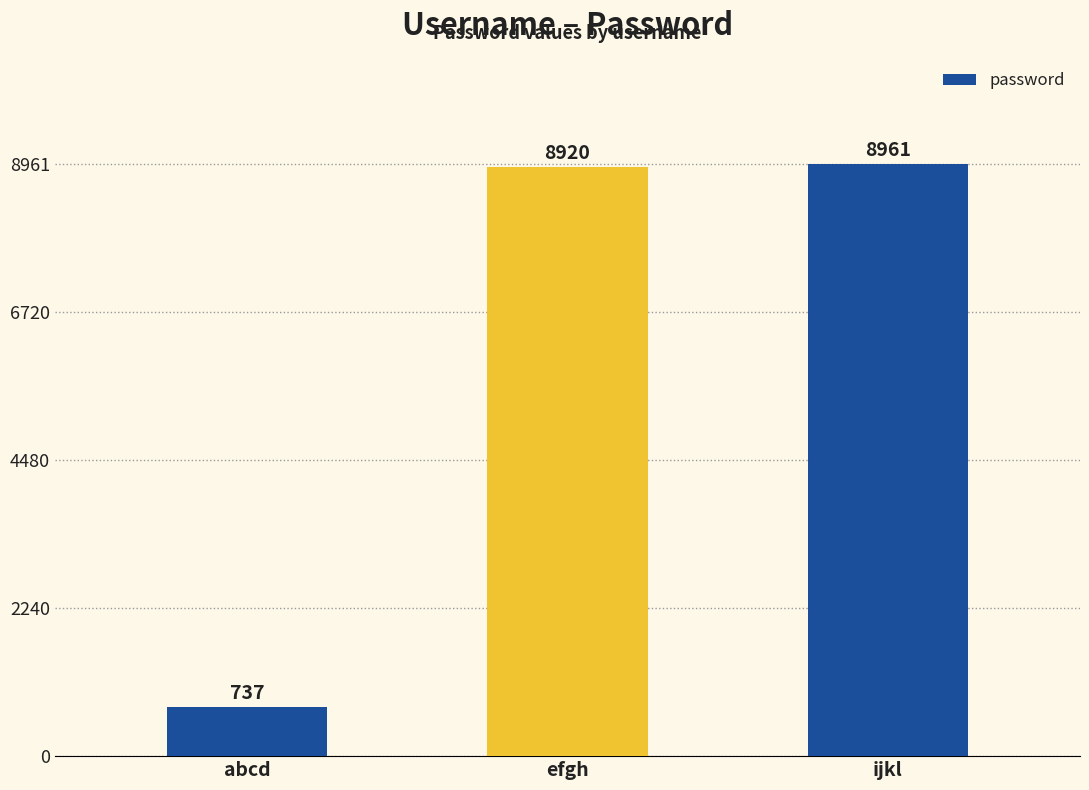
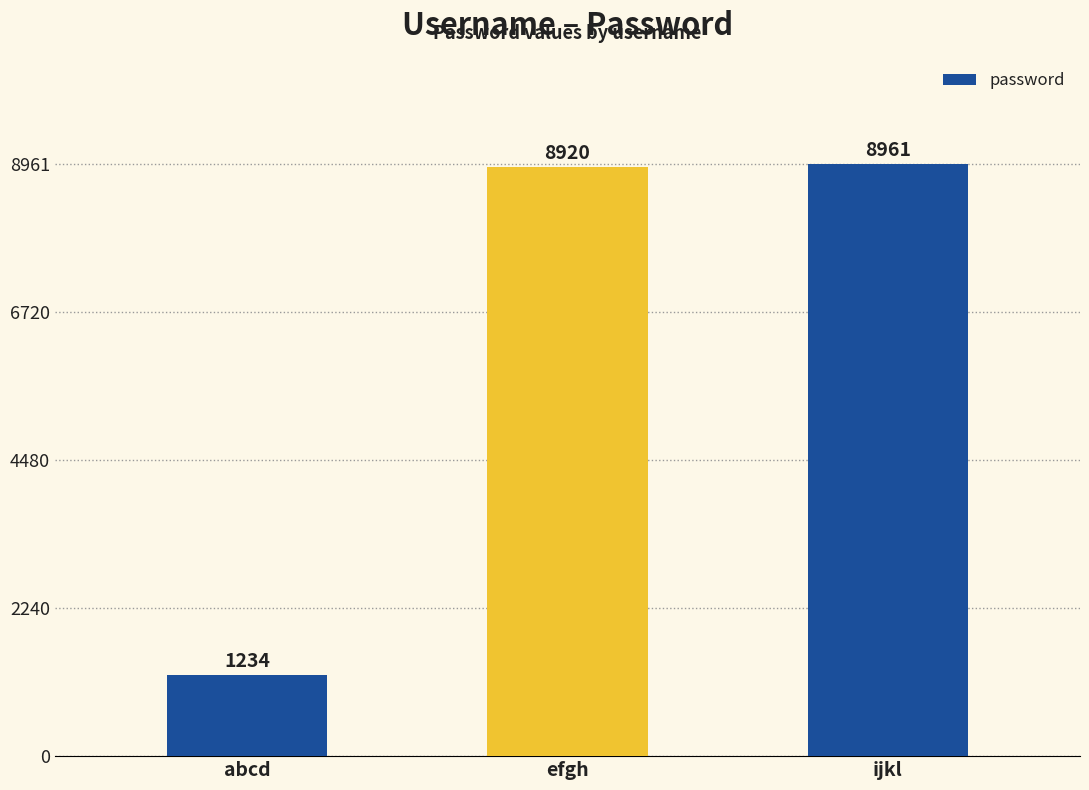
  {
-   "abcd": 737,
+   "abcd": 1234,
    "efgh": 8920,
    "ijkl": 8961
  }
